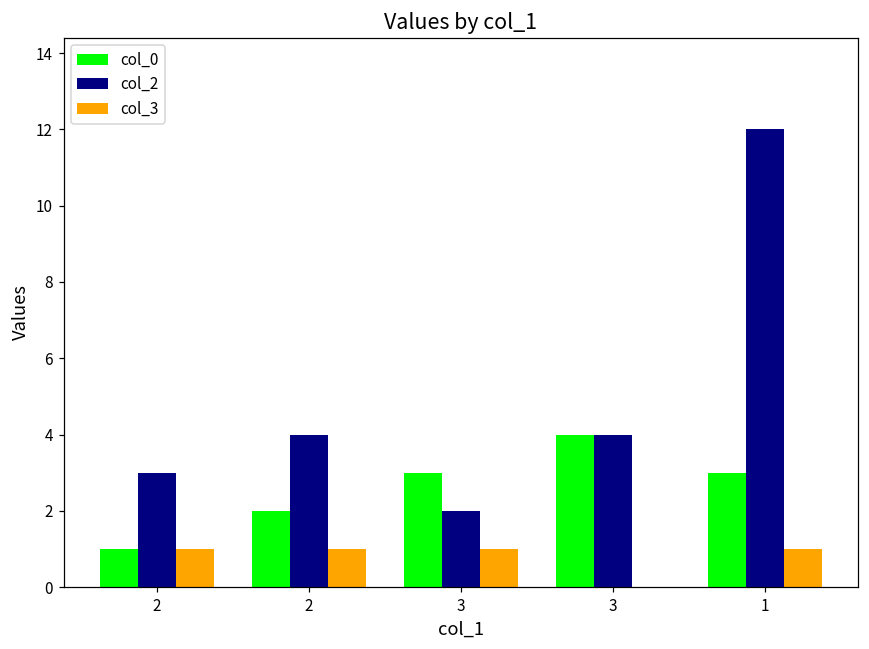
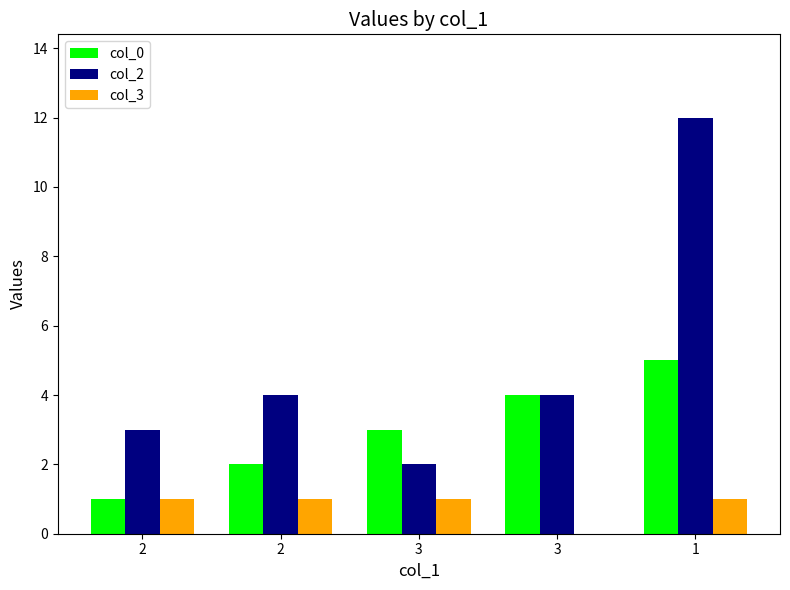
  {
    "col_0": {
-     "1": 3
+     "1": 5
    },
    "col_2": {
      "1": 12
    },
    "col_3": {
      "1": 1
    }
  }
